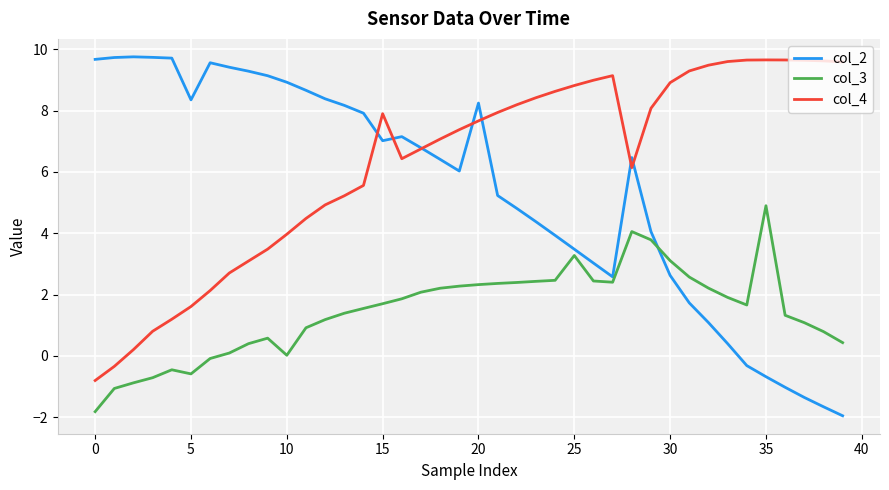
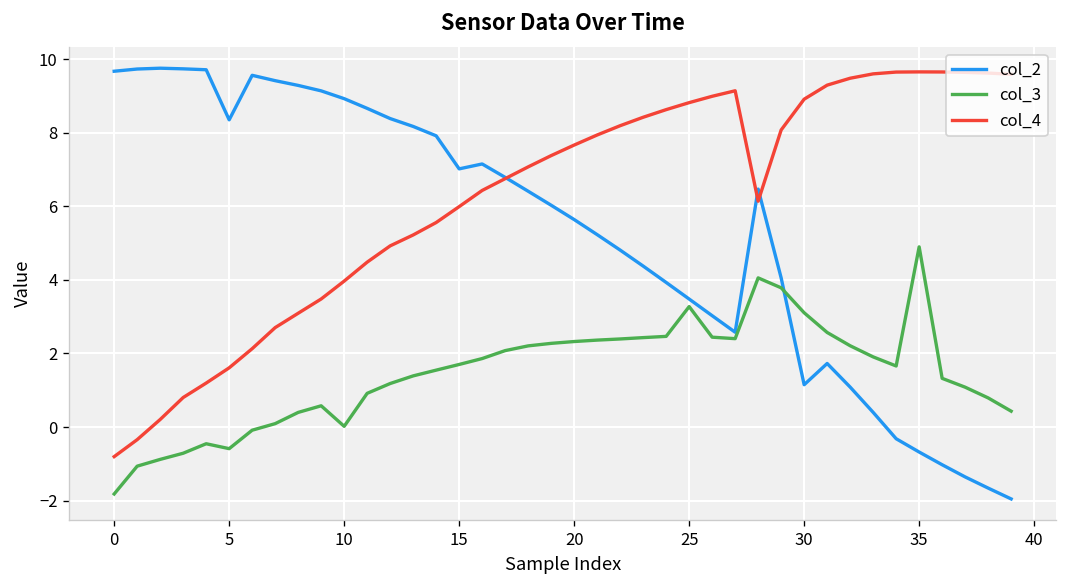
  {
    "col_2": {
      "0": 9.7,
      "5": 8.4,
      "10": 8.9,
      "15": 7.0,
-     "20": 8.2,
+     "20": 5.6,
      "25": 3.5,
-     "30": 2.6,
+     "30": 1.2,
      "35": -0.7
    },
    "col_3": {
      "0": -1.8,
      "5": -0.6,
      "10": 0.0,
      "15": 1.7,
      "20": 2.3,
      "25": 3.3,
      "30": 3.1,
      "35": 4.9
    },
    "col_4": {
      "0": -0.8,
      "5": 1.6,
      "10": 4.0,
-     "15": 7.9,
+     "15": 6.0,
      "20": 7.7,
      "25": 8.8,
      "30": 8.9,
      "35": 9.7
    }
  }
